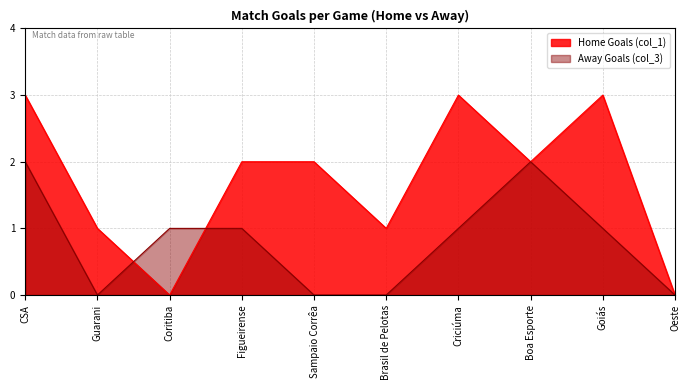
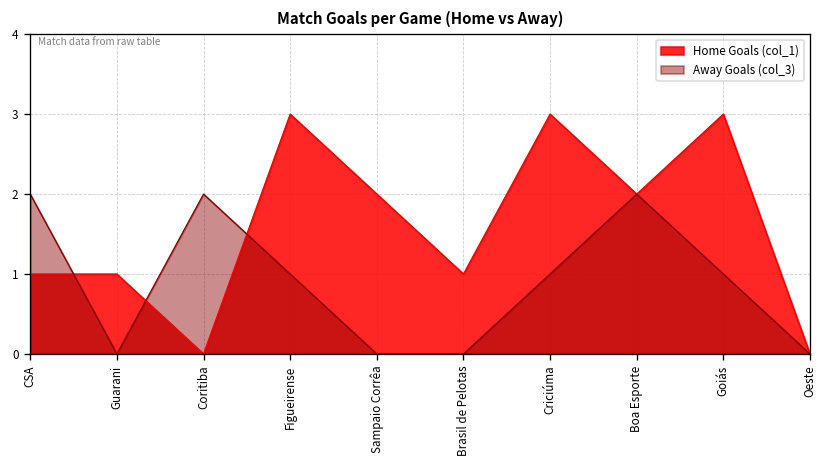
  {
    "Home Goals (col_1)": {
-     "CSA": 3,
+     "CSA": 1,
      "Guarani": 1,
      "Coritiba": 0,
-     "Figueirense": 2,
+     "Figueirense": 3,
      "Sampaio Corrêa": 2,
      "Brasil de Pelotas": 1,
      "Criciúma": 3,
      "Goiás": 3
    },
    "Away Goals (col_3)": {
      "CSA": 2,
      "Guarani": 0,
-     "Coritiba": 1,
+     "Coritiba": 2,
      "Figueirense": 1,
      "Sampaio Corrêa": 0,
      "Brasil de Pelotas": 0,
      "Criciúma": 1,
      "Goiás": 1
    }
  }
